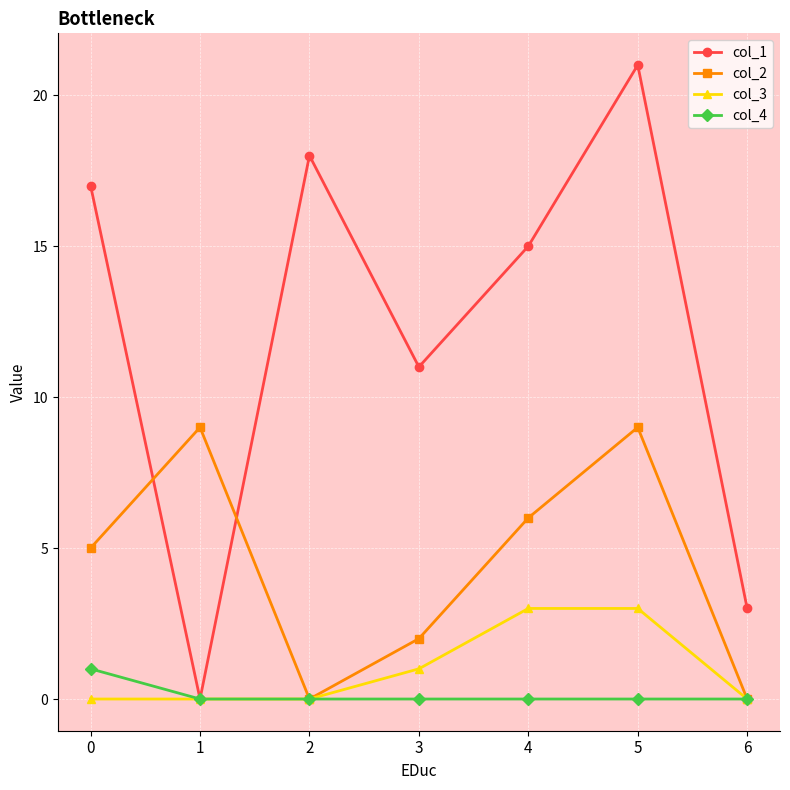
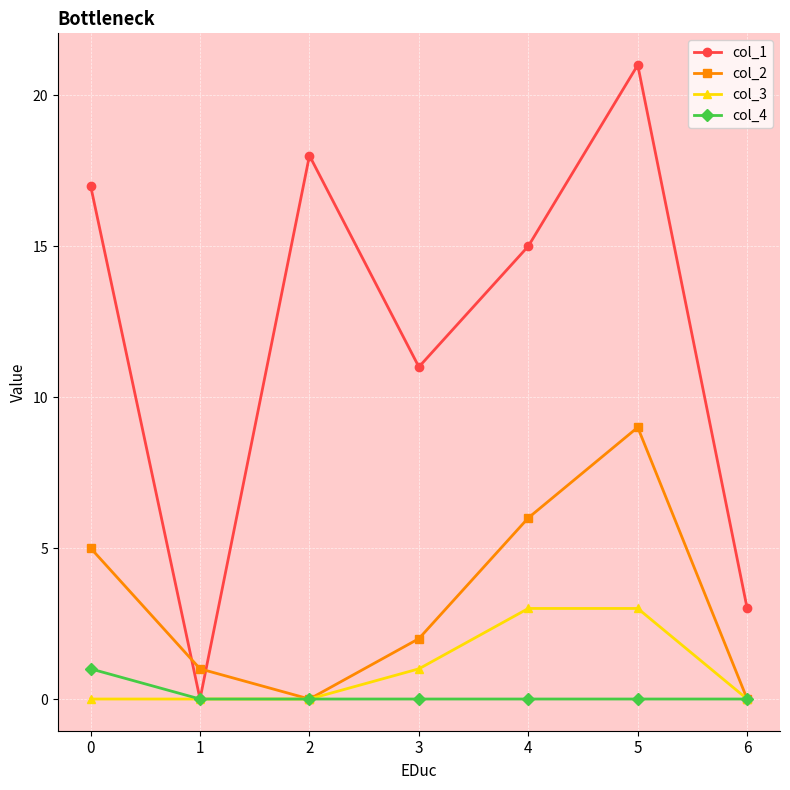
  {
    "col_1": {
      "0": 17,
      "2": 18,
      "3": 11,
      "4": 15,
      "5": 21,
      "6": 3
    },
    "col_2": {
      "0": 5,
-     "1": 9,
+     "1": 1,
      "3": 2,
      "4": 6,
      "5": 9
    },
    "col_3": {
      "0": 0,
      "3": 1,
      "4": 3,
      "5": 3
    },
    "col_4": {
      "0": 1,
      "3": 0,
      "4": 0,
      "5": 0
    }
  }
